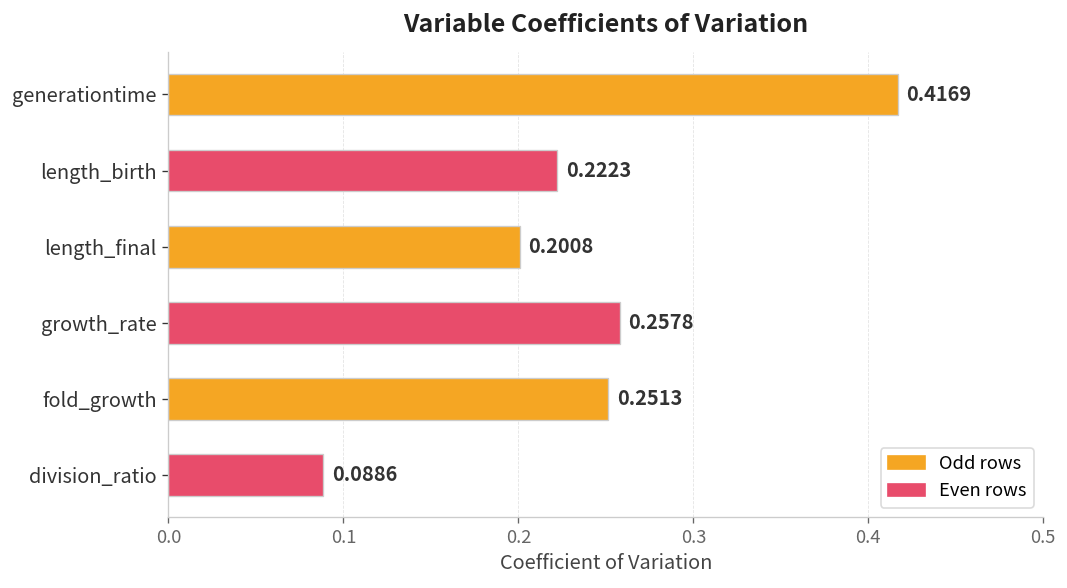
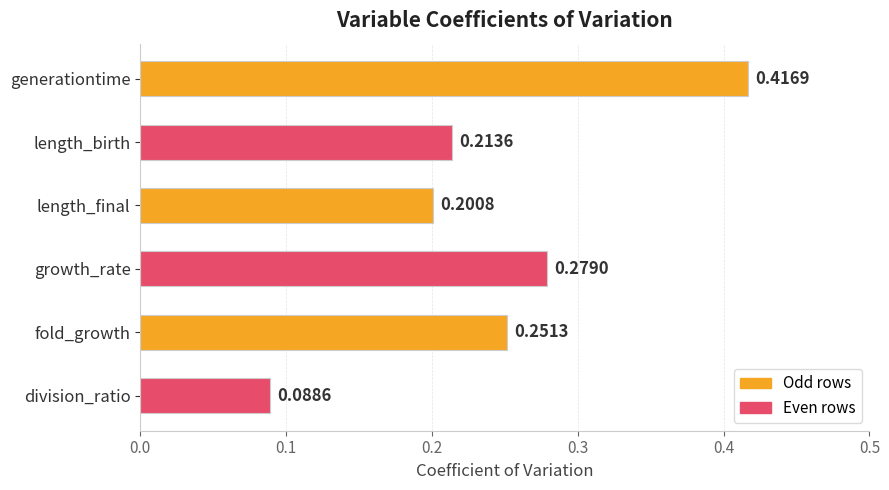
  {
    "generationtime": 0.4169,
-   "length_birth": 0.2223,
+   "length_birth": 0.2136,
    "length_final": 0.2008,
-   "growth_rate": 0.2578,
+   "growth_rate": 0.2790,
    "fold_growth": 0.2513,
    "division_ratio": 0.0886
  }
